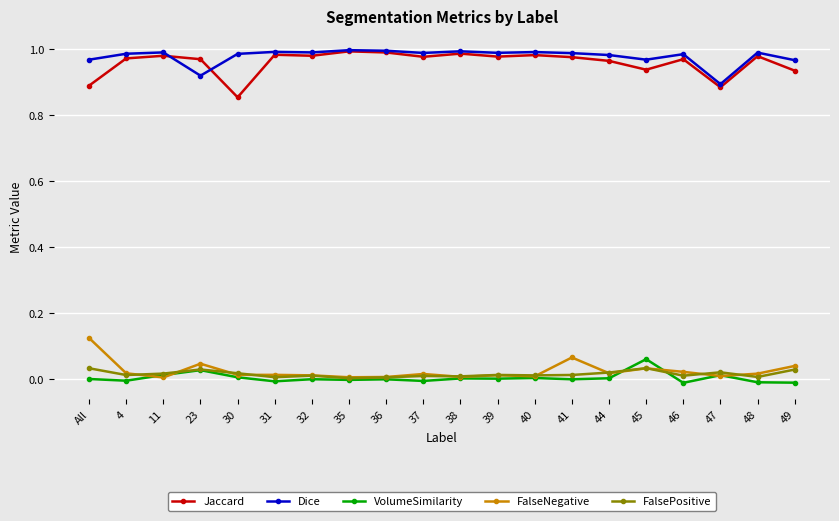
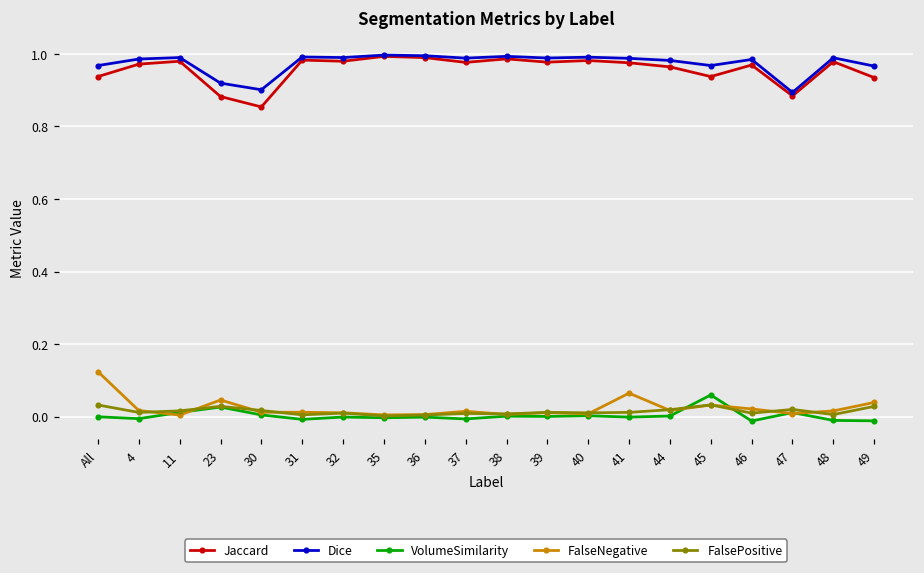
  {
    "Jaccard": {
-     "All": 0.89,
+     "All": 0.94,
      "4": 0.97,
      "11": 0.98,
-     "23": 0.97,
+     "23": 0.88,
      "30": 0.85,
      "31": 0.98,
      "32": 0.98,
      "37": 0.98,
      "39": 0.98,
      "40": 0.98,
      "41": 0.98,
      "44": 0.96,
      "45": 0.94,
      "46": 0.97,
      "47": 0.88,
      "48": 0.98,
      "49": 0.93
    },
    "Dice": {
      "All": 0.97,
      "4": 0.99,
      "11": 0.99,
      "23": 0.92,
-     "30": 0.99,
+     "30": 0.90,
      "31": 0.99,
      "32": 0.99,
      "37": 0.99,
      "39": 0.99,
      "40": 0.99,
      "41": 0.99,
      "44": 0.98,
      "45": 0.97,
      "46": 0.98,
      "47": 0.89,
      "48": 0.99,
      "49": 0.97
    },
    "VolumeSimilarity": {
      "All": 0.00,
      "4": -0.01,
      "31": -0.01,
      "32": 0.00,
      "37": -0.01,
      "39": 0.00,
      "41": 0.00,
      "44": 0.00,
      "45": 0.06,
      "46": -0.01,
      "48": -0.01,
      "49": -0.01
    },
    "FalseNegative": {
      "All": 0.12,
      "23": 0.05,
      "41": 0.07,
      "46": 0.02,
      "48": 0.02,
      "49": 0.04
    },
    "FalsePositive": {
      "All": 0.03,
      "41": 0.01,
      "46": 0.01,
      "47": 0.02,
      "48": 0.01,
      "49": 0.03
    }
  }
